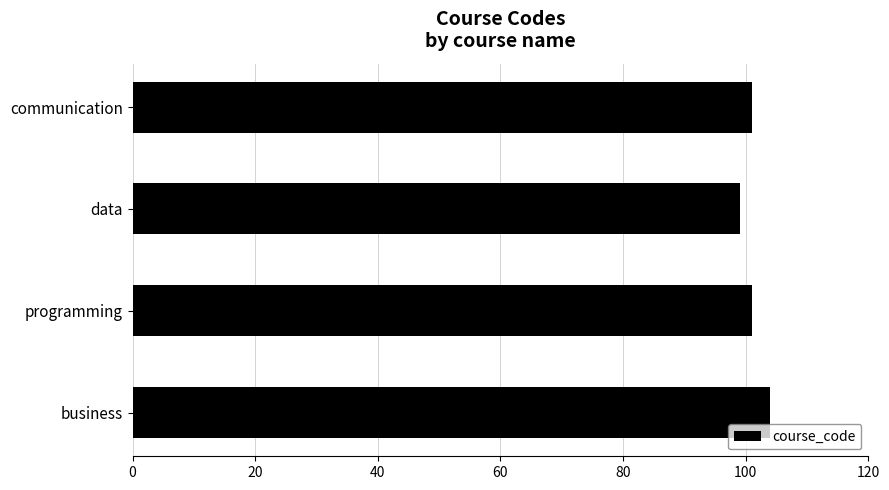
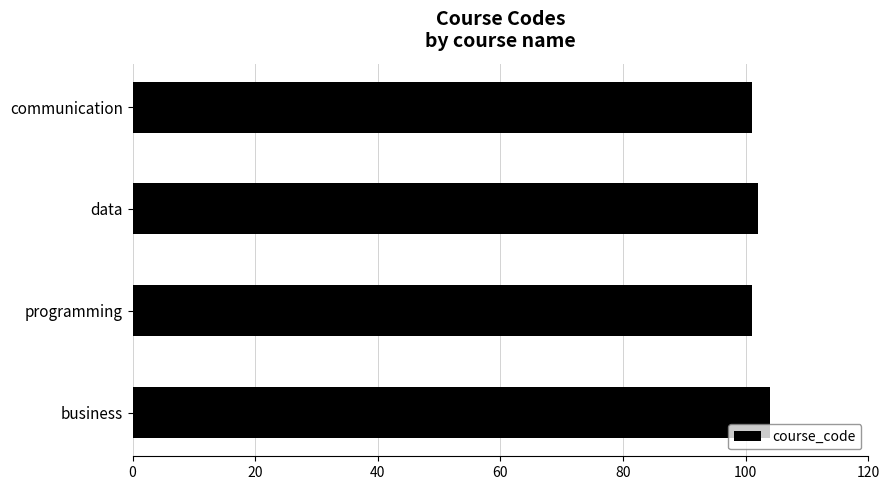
  {
    "communication": 101,
-   "data": 99,
+   "data": 102,
    "programming": 101,
    "business": 104
  }
